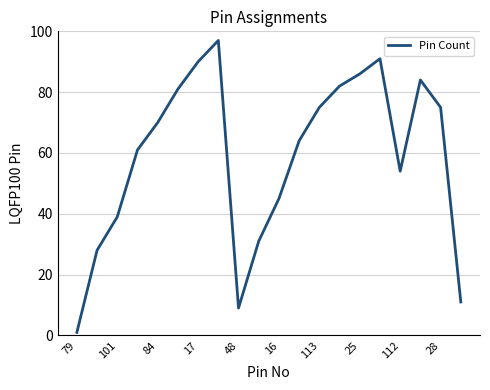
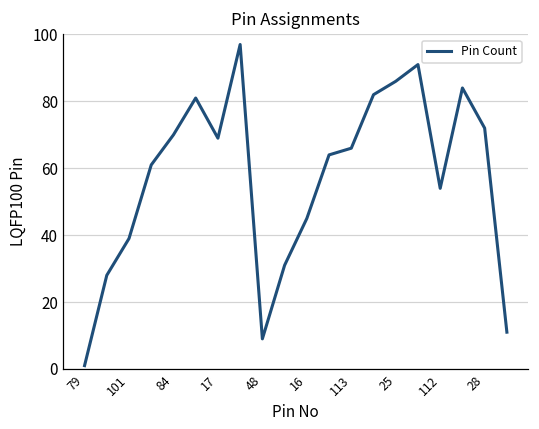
  {
    "79": 1,
    "101": 39,
    "84": 70,
-   "17": 90,
+   "17": 69,
    "48": 9,
    "16": 45,
-   "113": 75,
+   "113": 66,
    "25": 86,
    "112": 54,
-   "28": 75
+   "28": 72
  }
